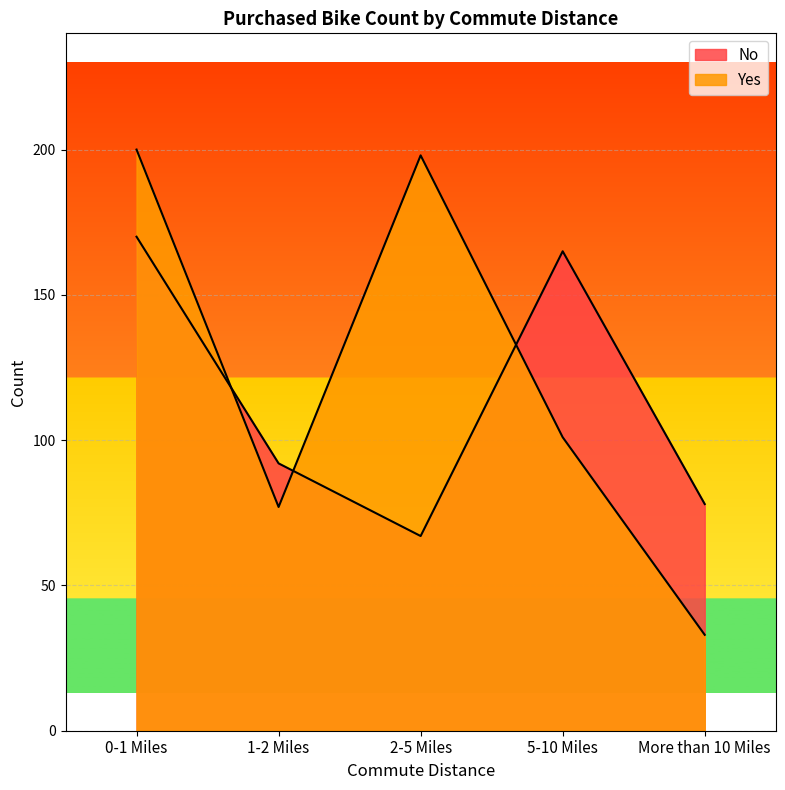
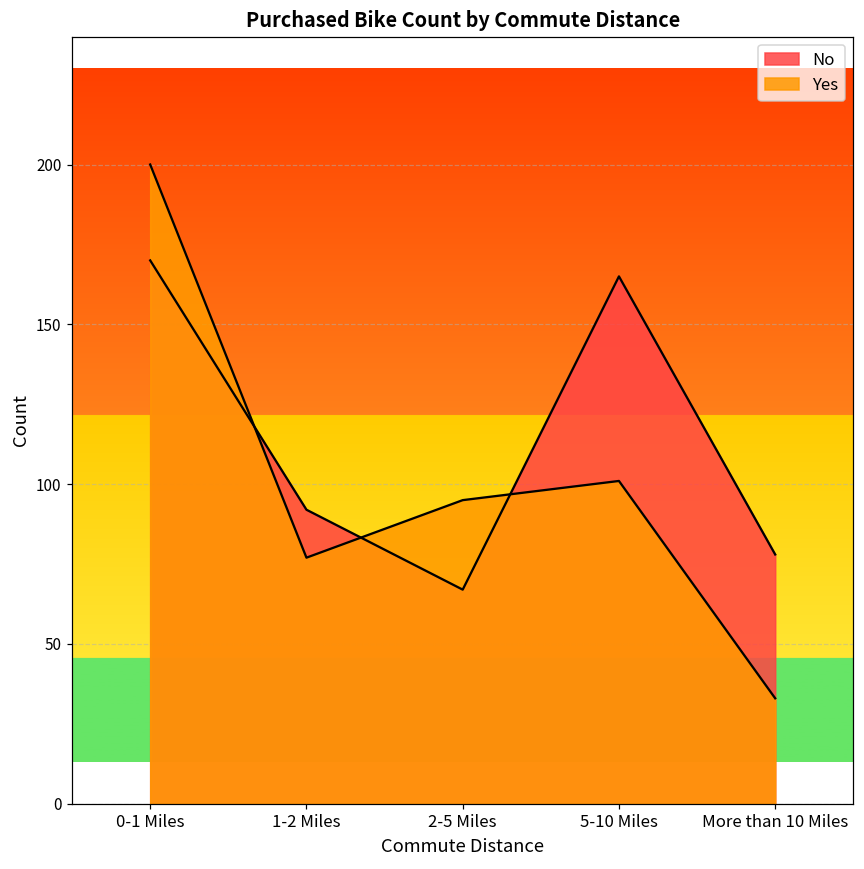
  {
    "No": {
      "0-1 Miles": 170,
      "1-2 Miles": 92,
      "2-5 Miles": 67,
      "5-10 Miles": 165,
      "More than 10 Miles": 78
    },
    "Yes": {
      "0-1 Miles": 200,
      "1-2 Miles": 77,
-     "2-5 Miles": 198,
+     "2-5 Miles": 95,
      "5-10 Miles": 101,
      "More than 10 Miles": 33
    }
  }
